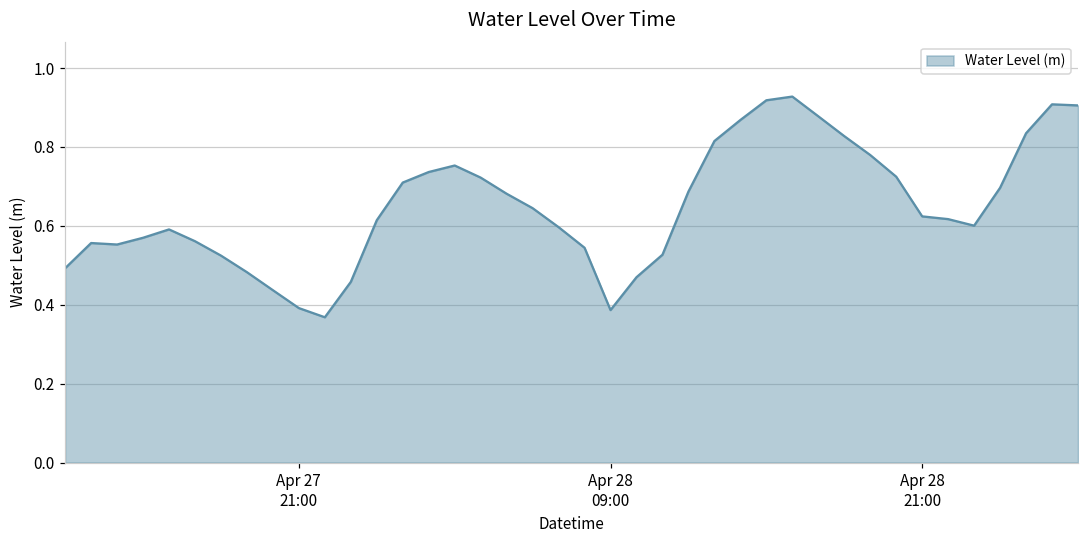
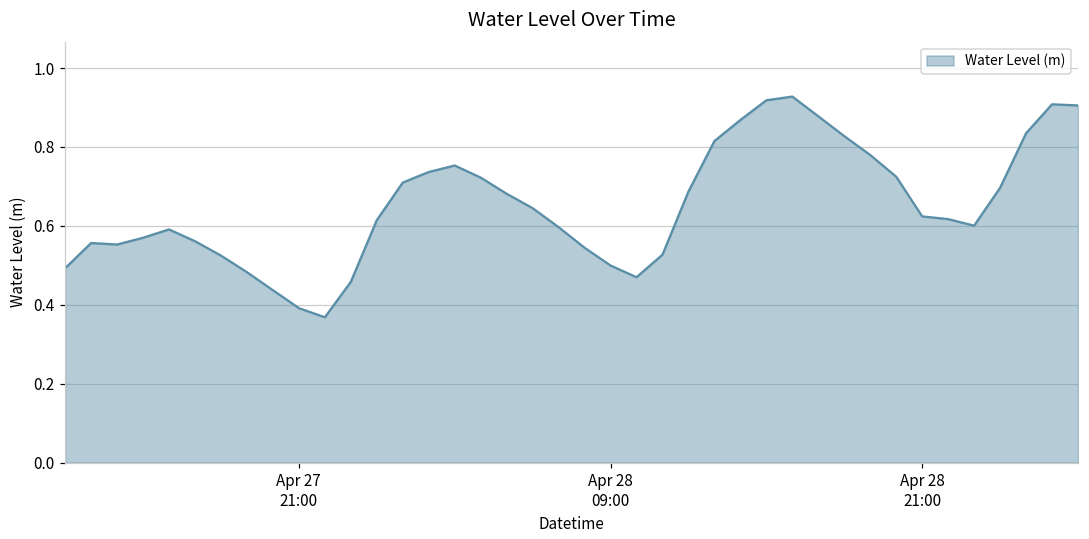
  {
    "Apr 27 21:00": 0.39,
-   "Apr 28 09:00": 0.39,
+   "Apr 28 09:00": 0.50,
    "Apr 28 21:00": 0.62
  }
